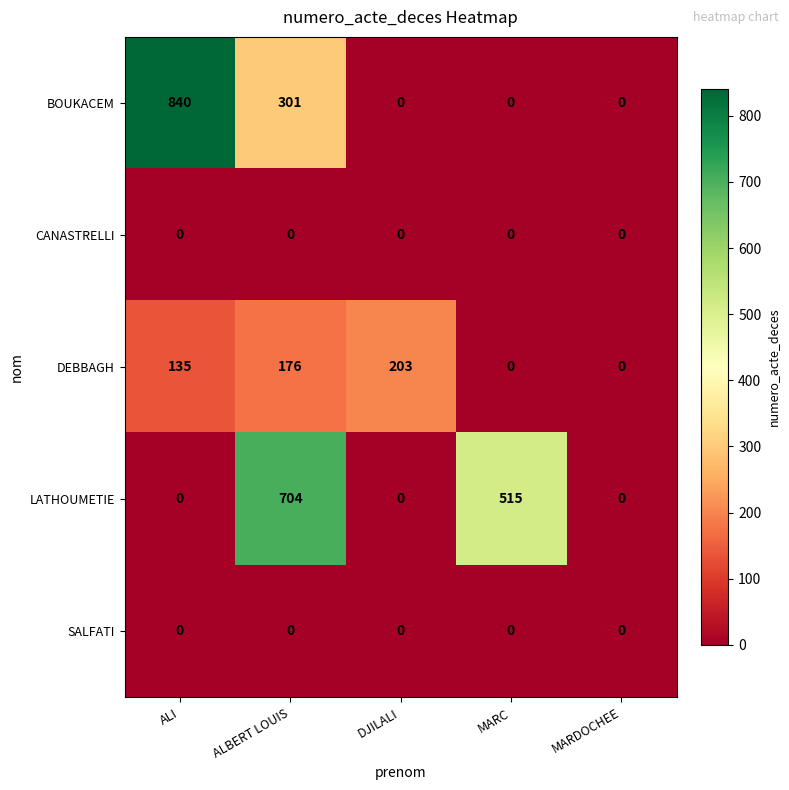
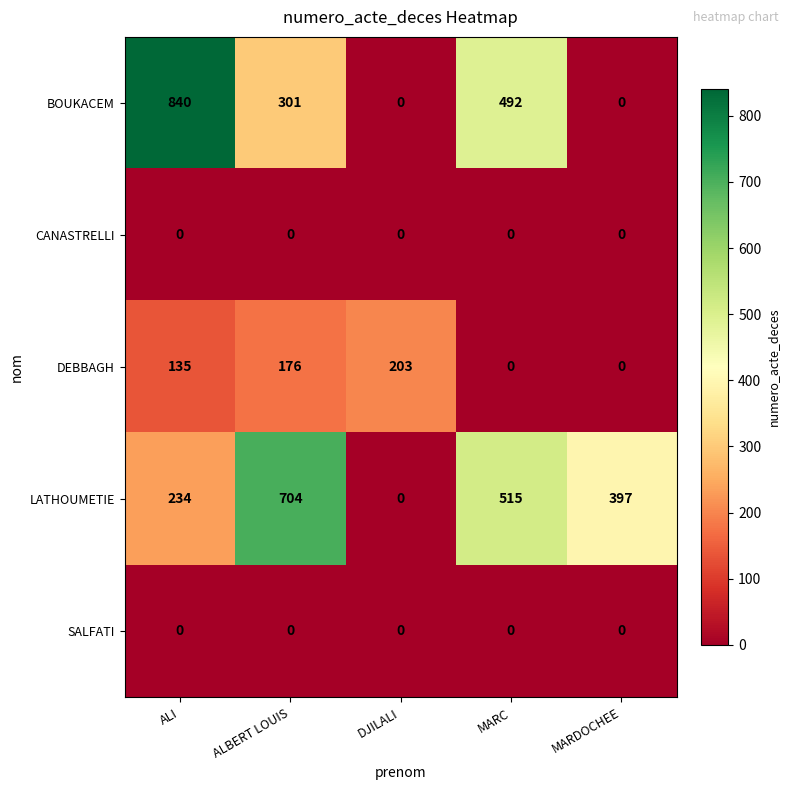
  {
    "BOUKACEM": {
      "ALI": 840,
      "ALBERT LOUIS": 301,
      "DJILALI": 0,
-     "MARC": 0,
+     "MARC": 492,
      "MARDOCHEE": 0
    },
    "CANASTRELLI": {
      "ALI": 0,
      "ALBERT LOUIS": 0,
      "DJILALI": 0,
      "MARC": 0,
      "MARDOCHEE": 0
    },
    "DEBBAGH": {
      "ALI": 135,
      "ALBERT LOUIS": 176,
      "DJILALI": 203,
      "MARC": 0,
      "MARDOCHEE": 0
    },
    "LATHOUMETIE": {
-     "ALI": 0,
+     "ALI": 234,
      "ALBERT LOUIS": 704,
      "DJILALI": 0,
      "MARC": 515,
-     "MARDOCHEE": 0
+     "MARDOCHEE": 397
    },
    "SALFATI": {
      "ALI": 0,
      "ALBERT LOUIS": 0,
      "DJILALI": 0,
      "MARC": 0,
      "MARDOCHEE": 0
    }
  }
